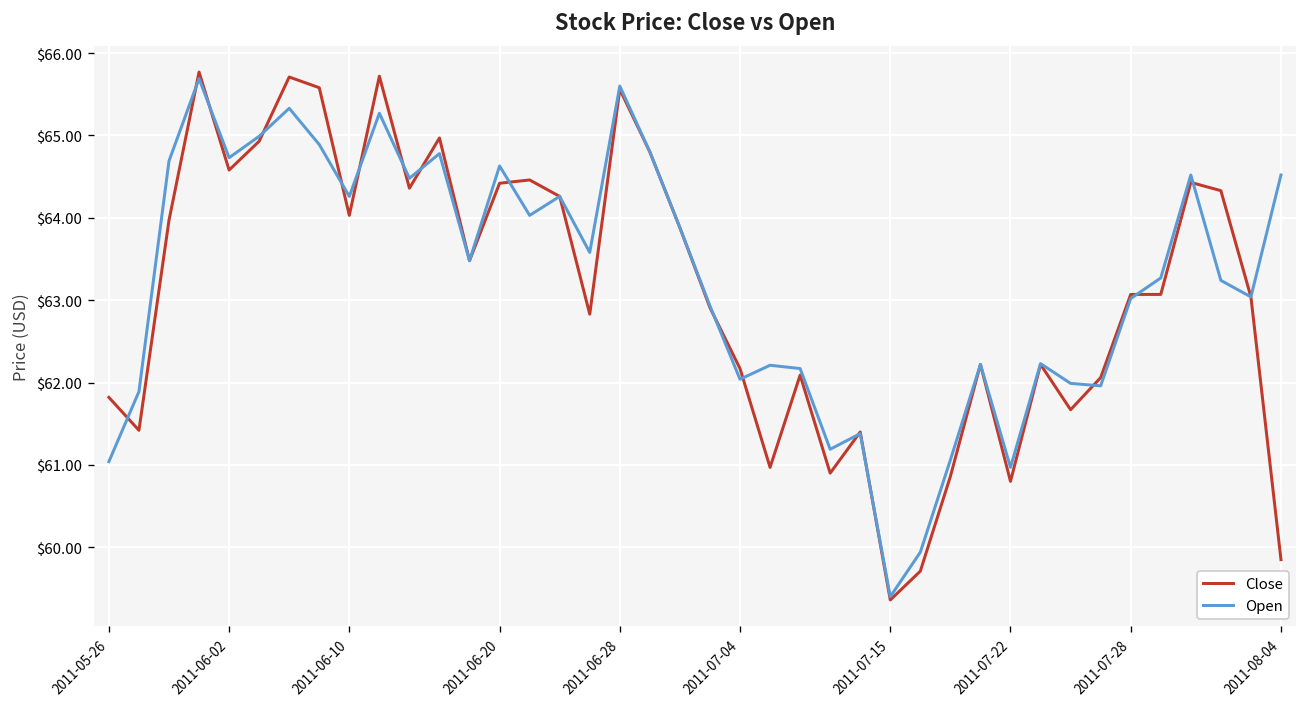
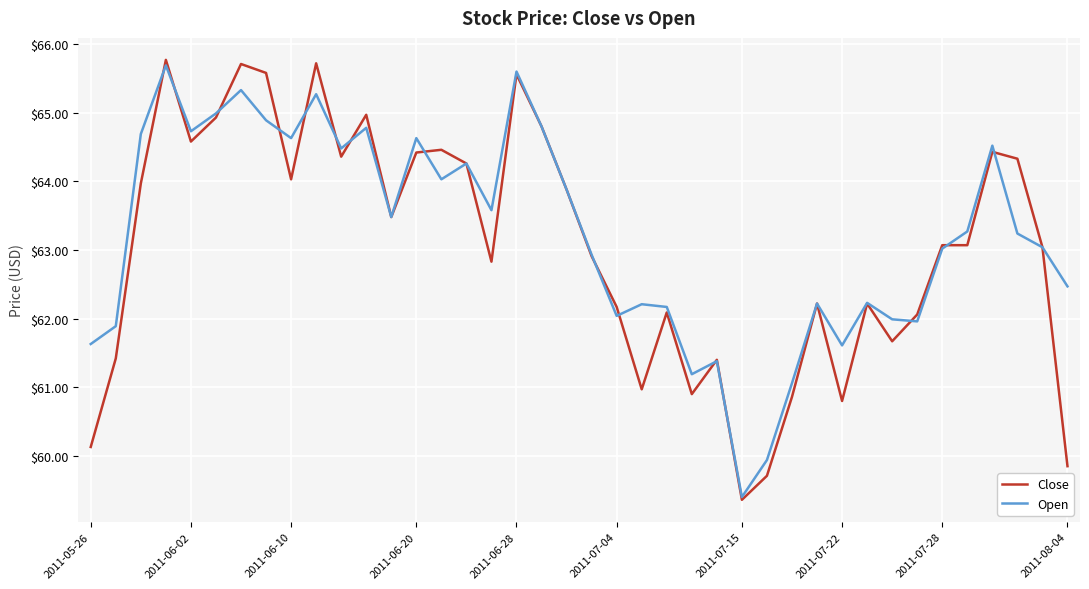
  {
    "Close": {
-     "2011-05-26": "$61.8",
+     "2011-05-26": "$60.1",
      "2011-06-02": "$64.6",
      "2011-06-10": "$64.0",
      "2011-06-20": "$64.4",
      "2011-06-28": "$65.6",
      "2011-07-04": "$62.2",
      "2011-07-15": "$59.4",
      "2011-07-22": "$60.8",
      "2011-07-28": "$63.1",
      "2011-08-04": "$59.9"
    },
    "Open": {
-     "2011-05-26": "$61.0",
+     "2011-05-26": "$61.6",
      "2011-06-02": "$64.7",
-     "2011-06-10": "$64.3",
+     "2011-06-10": "$64.6",
      "2011-06-20": "$64.6",
      "2011-06-28": "$65.6",
      "2011-07-04": "$62.0",
      "2011-07-15": "$59.4",
-     "2011-07-22": "$61.0",
+     "2011-07-22": "$61.6",
      "2011-07-28": "$63.0",
-     "2011-08-04": "$64.5"
+     "2011-08-04": "$62.5"
    }
  }
